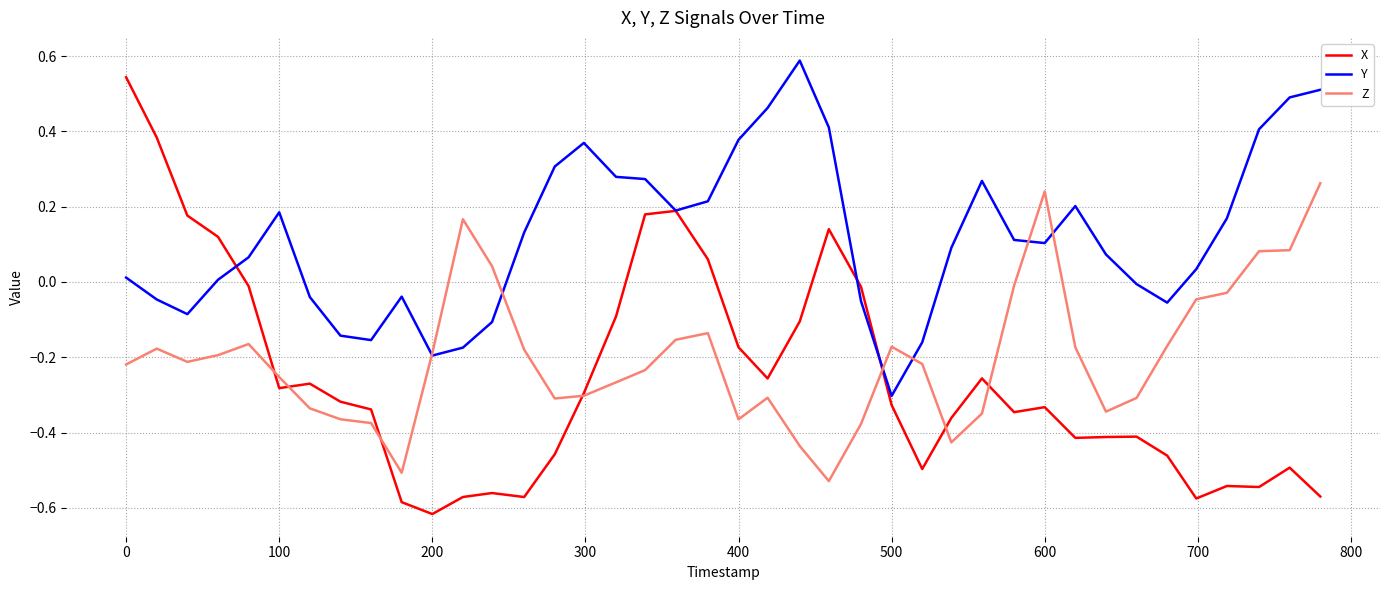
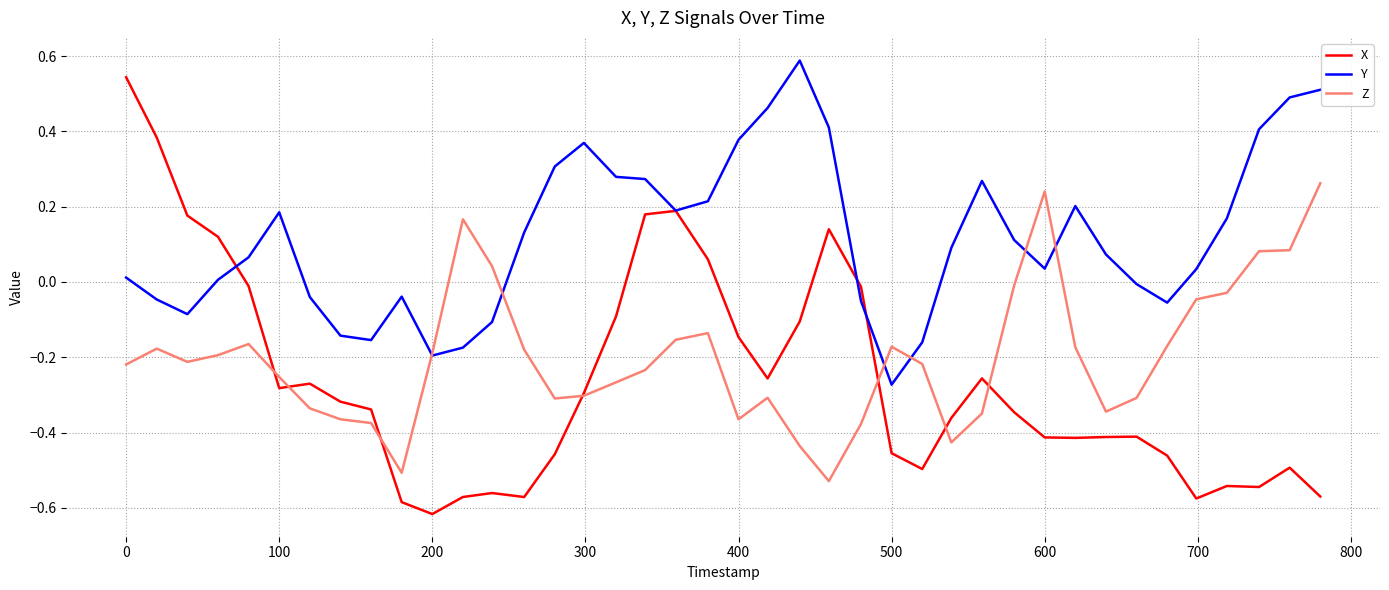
  {
    "X": {
      "0": 0.54,
      "100": -0.28,
      "200": -0.62,
-     "400": -0.17,
-     "500": -0.33,
-     "600": -0.33
+     "400": -0.15,
+     "500": -0.45,
+     "600": -0.41
    },
    "Y": {
      "0": 0.01,
      "100": 0.18,
      "400": 0.38,
-     "500": -0.30,
-     "600": 0.10
+     "500": -0.27,
+     "600": 0.04
    },
    "Z": {
      "0": -0.22,
      "100": -0.25,
      "400": -0.36,
      "500": -0.17,
      "600": 0.24
    }
  }
